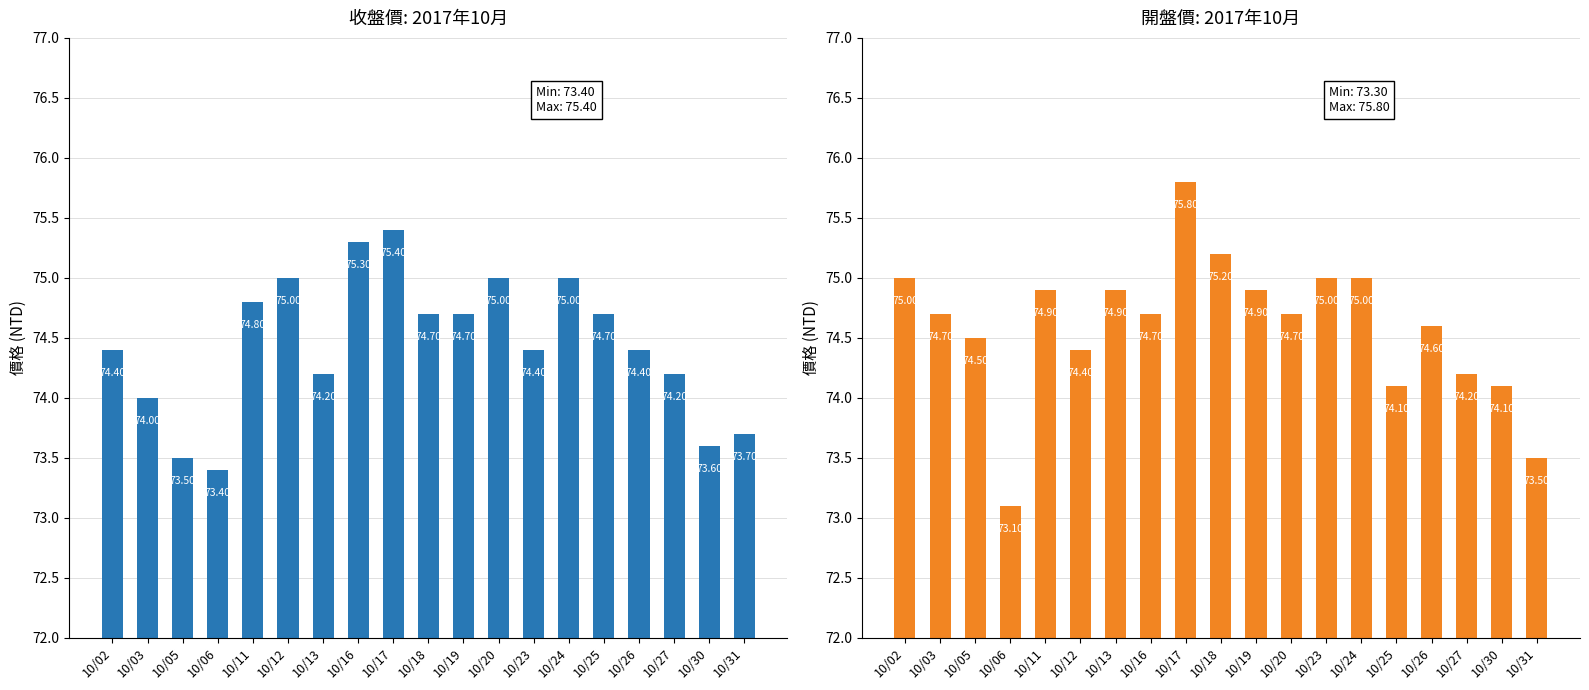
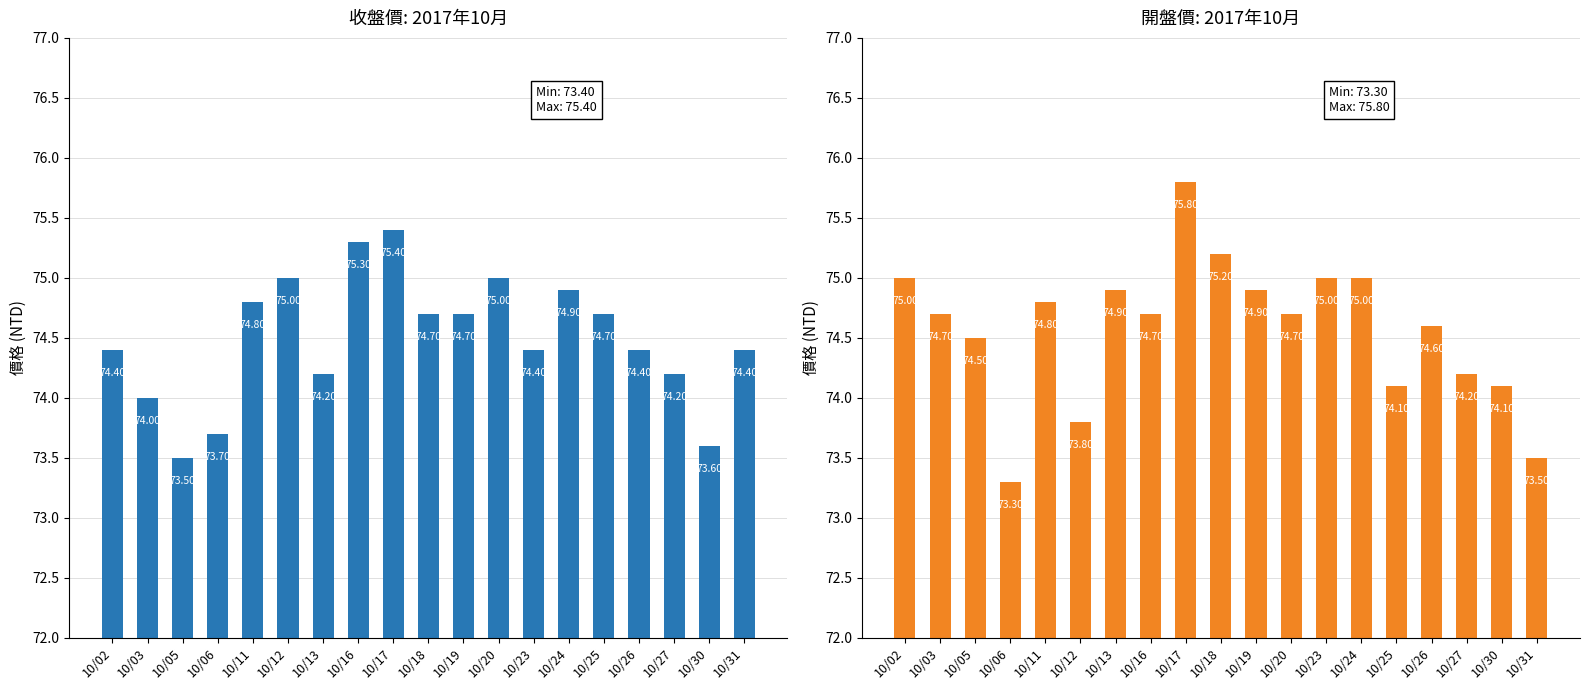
  {
    "收盤價: 2017年10月": {
      "10/02": 74.40,
      "10/03": 74.00,
      "10/05": 73.50,
-     "10/06": 73.40,
+     "10/06": 73.70,
      "10/11": 74.80,
      "10/12": 75.00,
      "10/13": 74.20,
      "10/16": 75.30,
      "10/17": 75.40,
      "10/18": 74.70,
      "10/19": 74.70,
      "10/20": 75.00,
      "10/23": 74.40,
-     "10/24": 75.00,
+     "10/24": 74.90,
      "10/25": 74.70,
      "10/26": 74.40,
      "10/27": 74.20,
      "10/30": 73.60,
-     "10/31": 73.70
+     "10/31": 74.40
    },
    "開盤價: 2017年10月": {
      "10/02": 75.00,
      "10/03": 74.70,
      "10/05": 74.50,
-     "10/06": 73.10,
-     "10/11": 74.90,
-     "10/12": 74.40,
+     "10/06": 73.30,
+     "10/11": 74.80,
+     "10/12": 73.80,
      "10/13": 74.90,
      "10/16": 74.70,
      "10/17": 75.80,
      "10/18": 75.20,
      "10/19": 74.90,
      "10/20": 74.70,
      "10/23": 75.00,
      "10/24": 75.00,
      "10/25": 74.10,
      "10/26": 74.60,
      "10/27": 74.20,
      "10/30": 74.10,
      "10/31": 73.50
    }
  }
